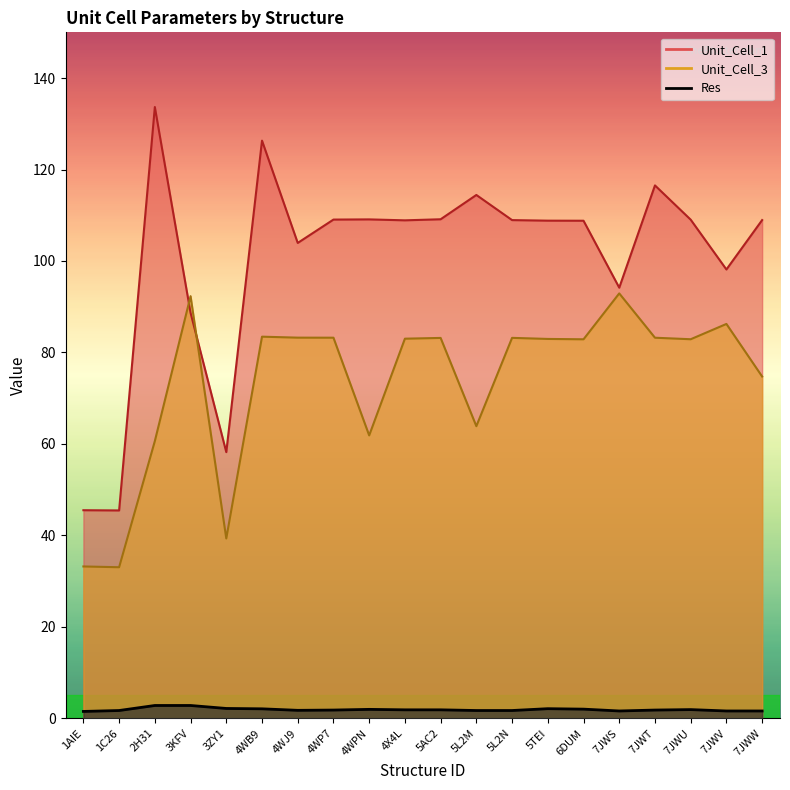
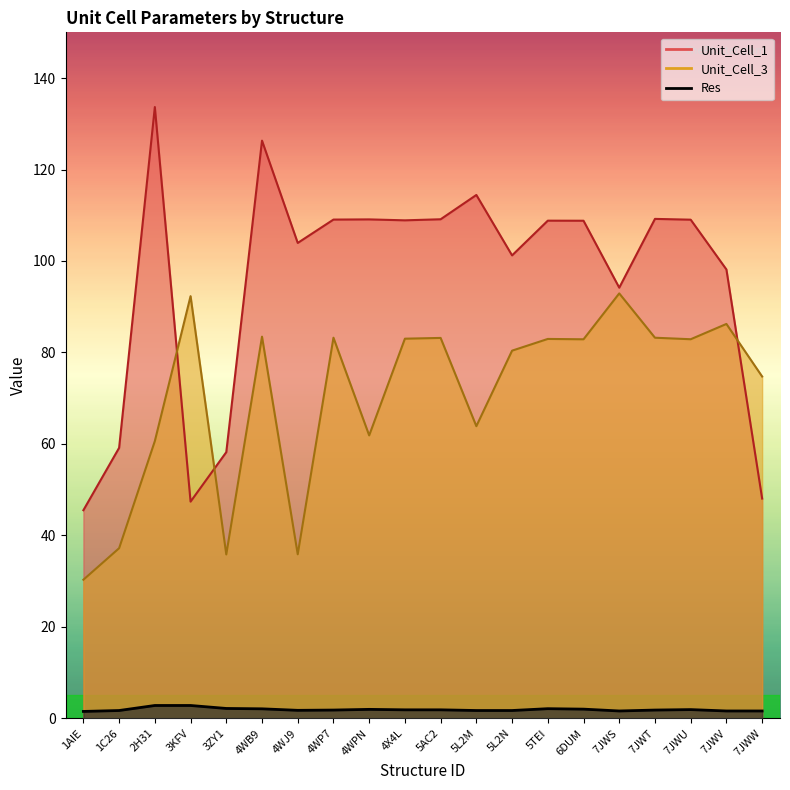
  {
    "Unit_Cell_1": {
      "1AIE": 46,
-     "1C26": 45,
+     "1C26": 59,
      "2H31": 134,
-     "3KFV": 89,
+     "3KFV": 47,
      "3ZY1": 58,
      "4WB9": 126,
      "4WJ9": 104,
      "4WP7": 109,
      "4WPN": 109,
      "4X4L": 109,
      "5AC2": 109,
      "5L2M": 114,
-     "5L2N": 109,
+     "5L2N": 101,
      "5TEI": 109,
      "6DUM": 109,
      "7JWS": 94,
-     "7JWT": 117,
+     "7JWT": 109,
      "7JWU": 109,
      "7JWV": 98,
-     "7JWW": 109
+     "7JWW": 48
    },
    "Unit_Cell_3": {
-     "1AIE": 33,
-     "1C26": 33,
+     "1AIE": 30,
+     "1C26": 37,
      "2H31": 61,
      "3KFV": 92,
-     "3ZY1": 39,
+     "3ZY1": 36,
      "4WB9": 83,
-     "4WJ9": 83,
+     "4WJ9": 36,
      "4WP7": 83,
      "4WPN": 62,
      "4X4L": 83,
      "5AC2": 83,
      "5L2M": 64,
-     "5L2N": 83,
+     "5L2N": 80,
      "5TEI": 83,
      "6DUM": 83,
      "7JWS": 93,
      "7JWT": 83,
      "7JWU": 83,
      "7JWV": 86,
      "7JWW": 75
    }
  }
